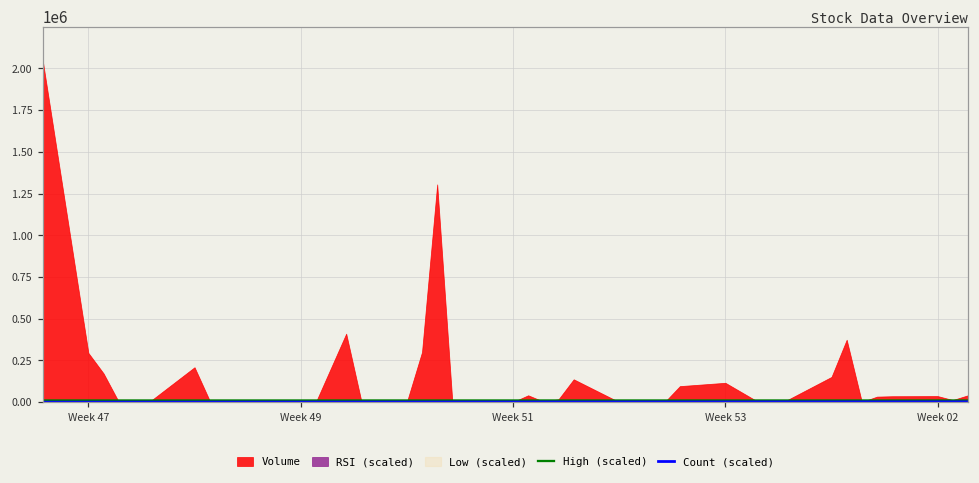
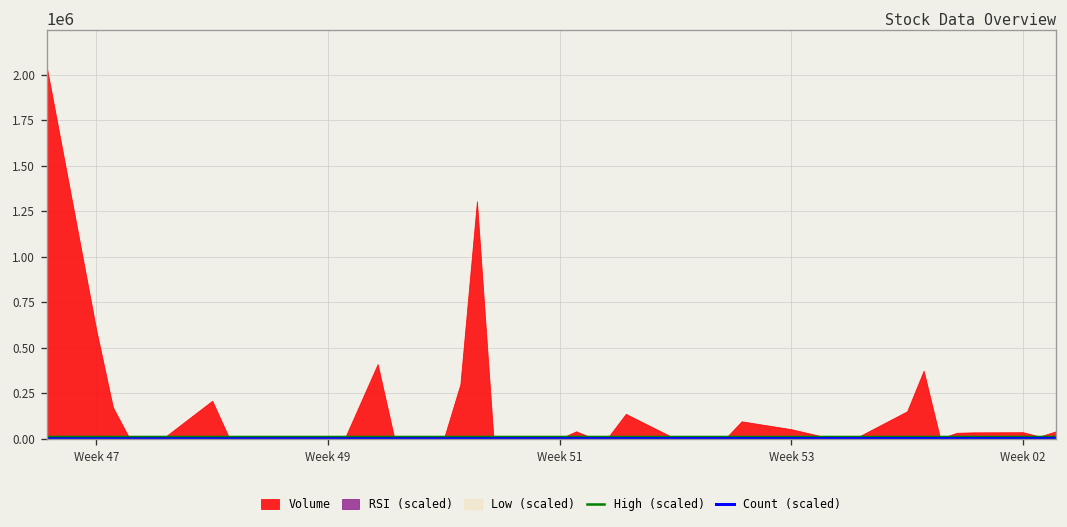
  {
    "Volume": {
-     "Week 47": 300000,
-     "Week 53": 120000,
+     "Week 47": 590000,
+     "Week 53": 50000,
      "Week 02": 40000
    }
  }
